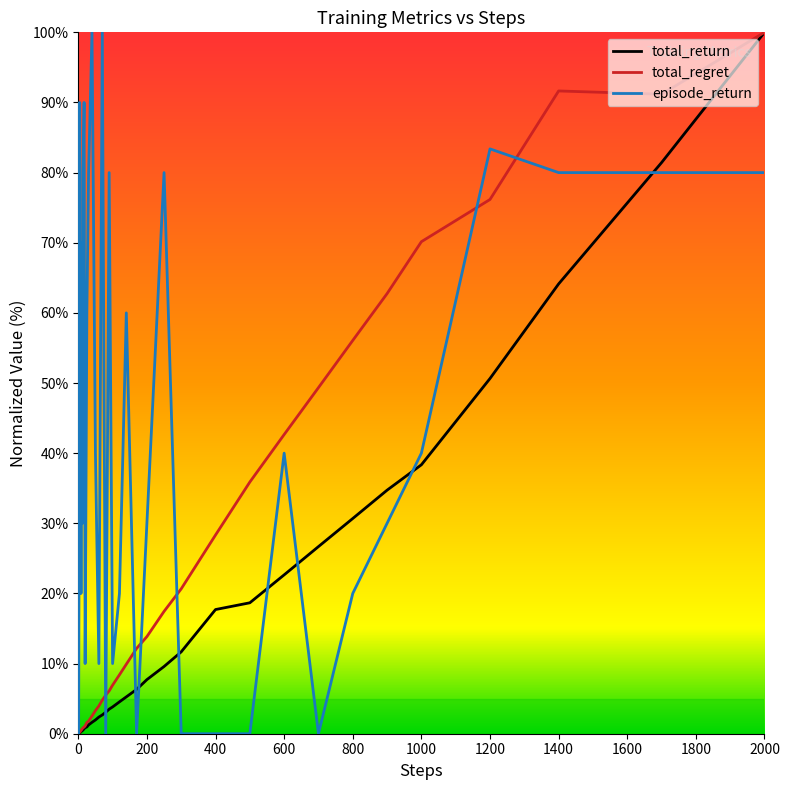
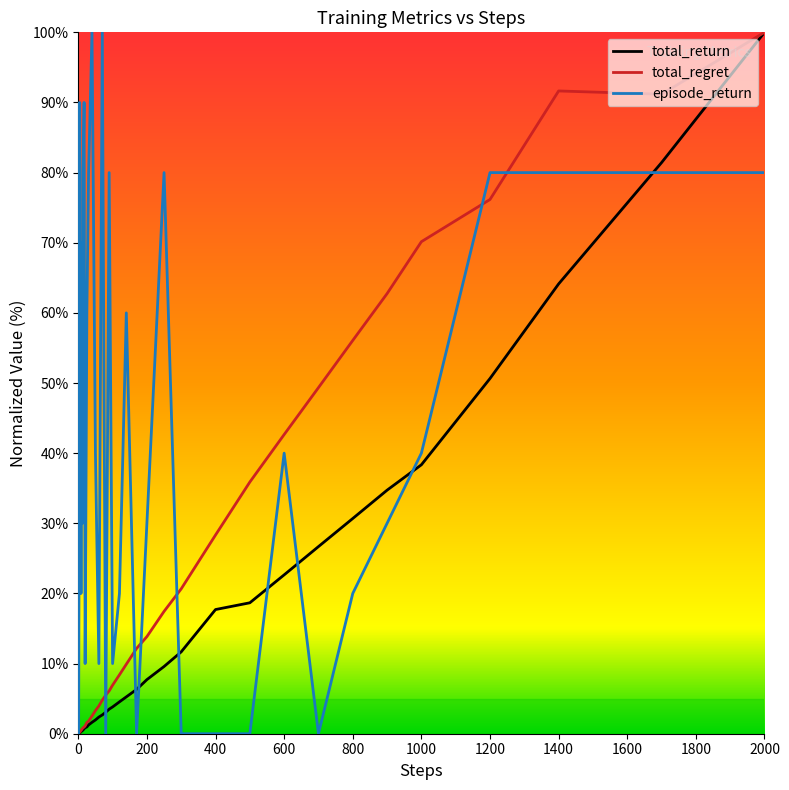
  {
    "total_return": {
      "200": "8%",
      "400": "18%",
      "600": "23%",
      "800": "31%",
      "1000": "38%",
      "1200": "51%",
      "1400": "64%"
    },
    "total_regret": {
      "200": "14%",
      "400": "28%",
      "600": "43%",
      "800": "56%",
      "1000": "70%",
      "1200": "76%",
      "1400": "92%"
    },
    "episode_return": {
      "200": "30%",
      "400": "0%",
      "600": "40%",
      "800": "20%",
      "1000": "40%",
-     "1200": "83%",
+     "1200": "80%",
      "1400": "80%",
      "2000": "80%"
    }
  }
